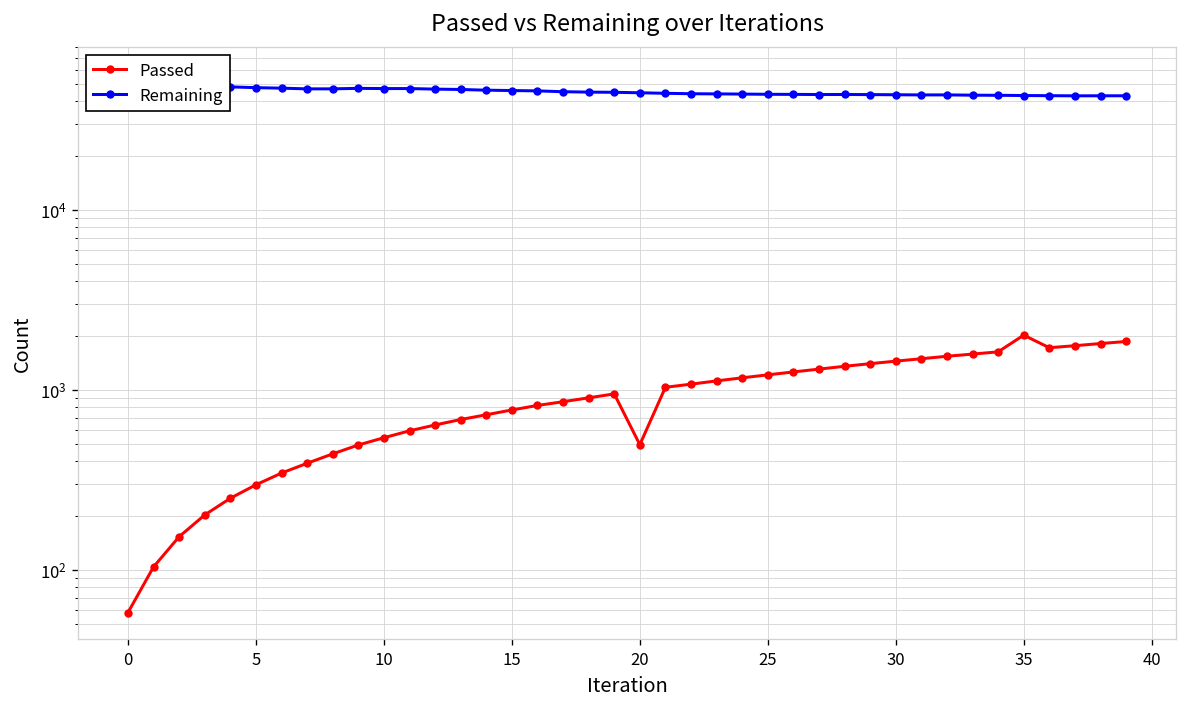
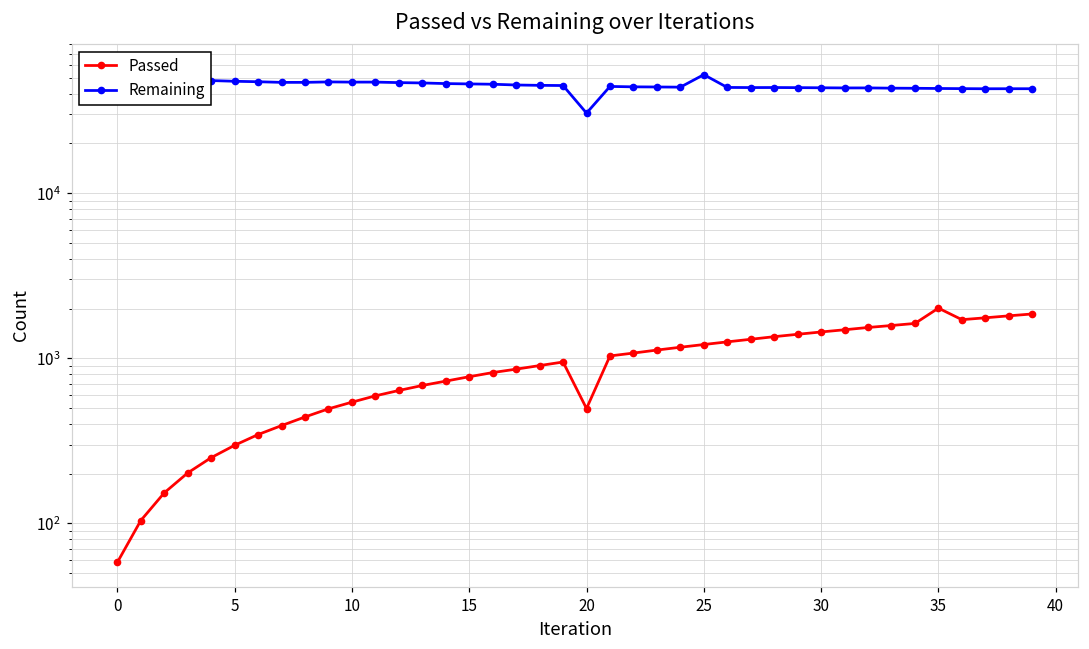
  {
    "Passed": {
      "0": 58,
      "5": 300,
      "10": 540,
      "15": 800,
      "20": 500,
      "25": 1200,
      "30": 1400,
      "35": 2000
    },
    "Remaining": {
      "5": 48000,
      "10": 47000,
      "15": 46000,
-     "20": 45000,
-     "25": 44000,
+     "20": 31000,
+     "25": 52000,
      "30": 43000,
      "35": 43000
    }
  }
